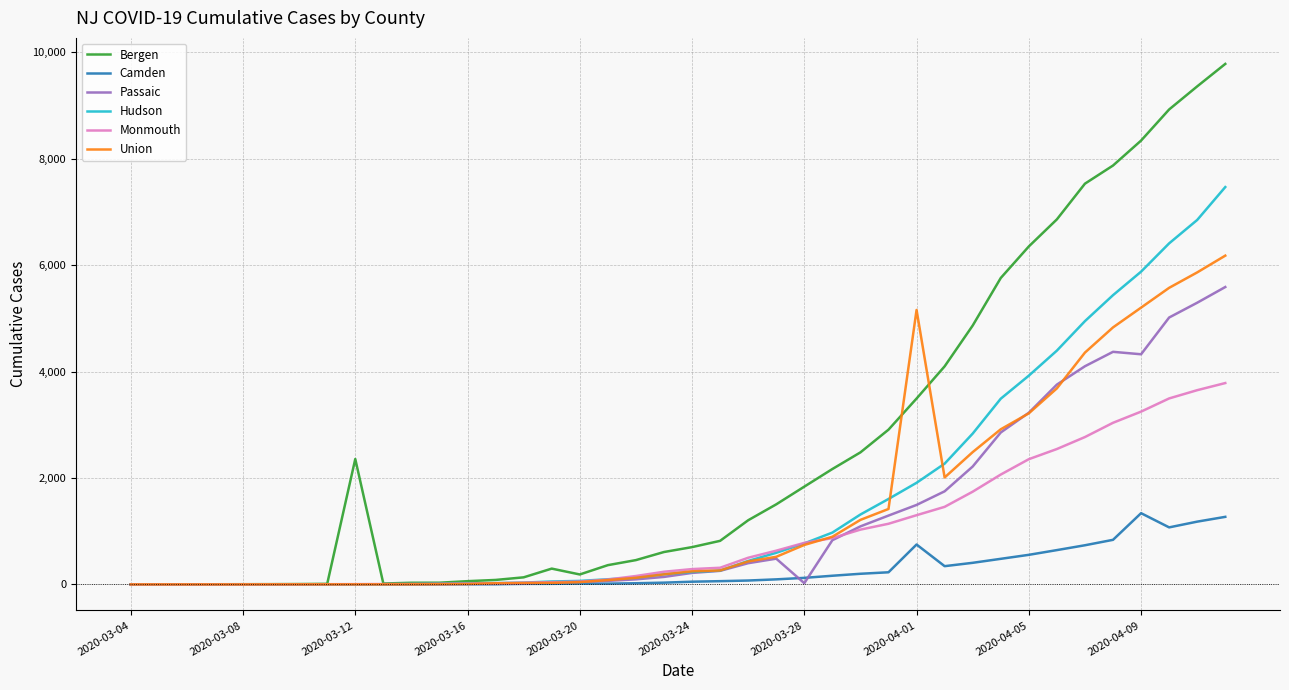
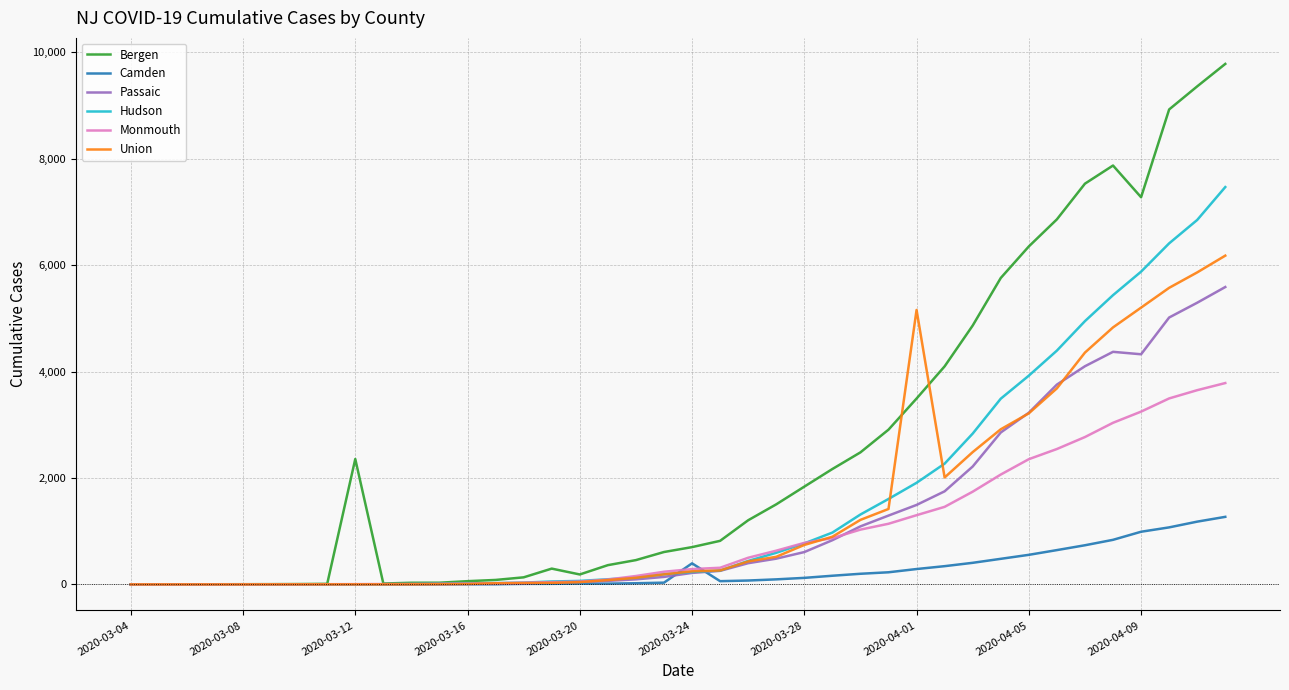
  {
    "Bergen": {
      "2020-03-12": "2,400",
      "2020-03-20": "200",
      "2020-03-24": "700",
      "2020-03-28": "1,800",
      "2020-04-01": "3,500",
      "2020-04-05": "6,400",
-     "2020-04-09": "8,300"
+     "2020-04-09": "7,300"
    },
    "Camden": {
-     "2020-03-24": "100",
+     "2020-03-24": "400",
      "2020-03-28": "100",
-     "2020-04-01": "800",
+     "2020-04-01": "300",
      "2020-04-05": "600",
-     "2020-04-09": "1,300"
+     "2020-04-09": "1,000"
    },
    "Passaic": {
-     "2020-03-28": "0",
+     "2020-03-28": "600",
      "2020-04-01": "1,500",
      "2020-04-09": "4,300"
    },
    "Hudson": {
      "2020-04-01": "1,900",
      "2020-04-05": "3,900",
      "2020-04-09": "5,900"
    },
    "Monmouth": {
      "2020-04-01": "1,300",
      "2020-04-05": "2,400",
      "2020-04-09": "3,200"
    },
    "Union": {
      "2020-04-01": "5,200",
      "2020-04-09": "5,200"
    }
  }
